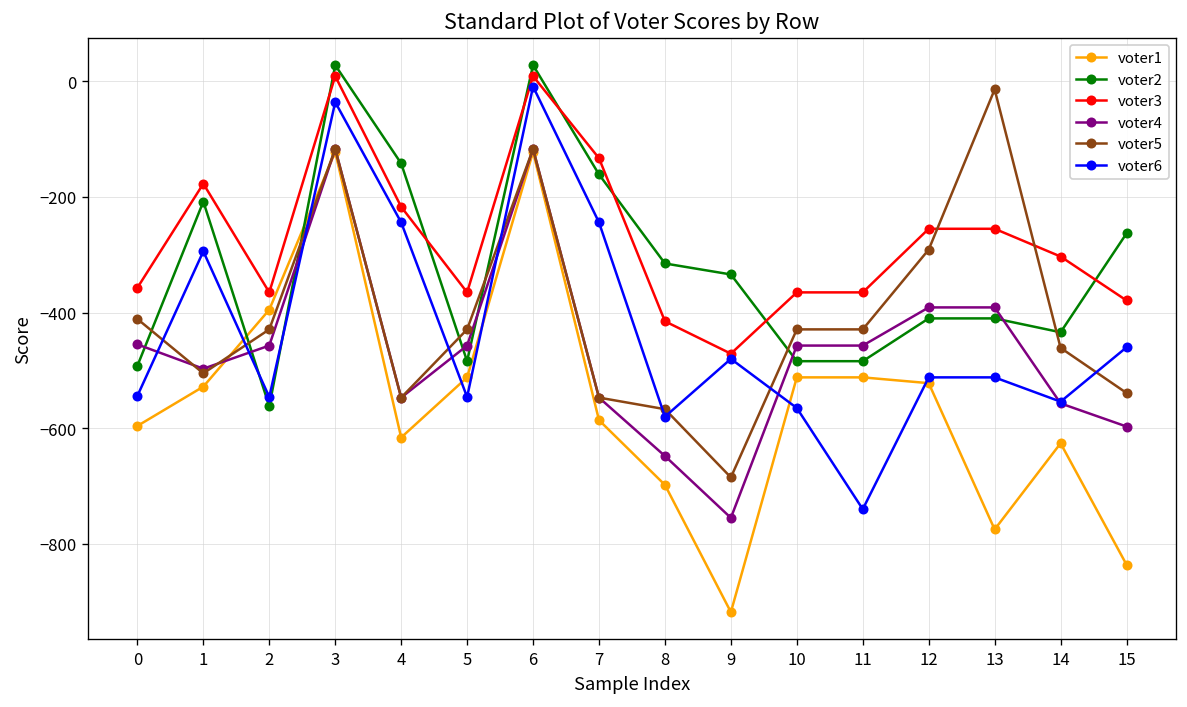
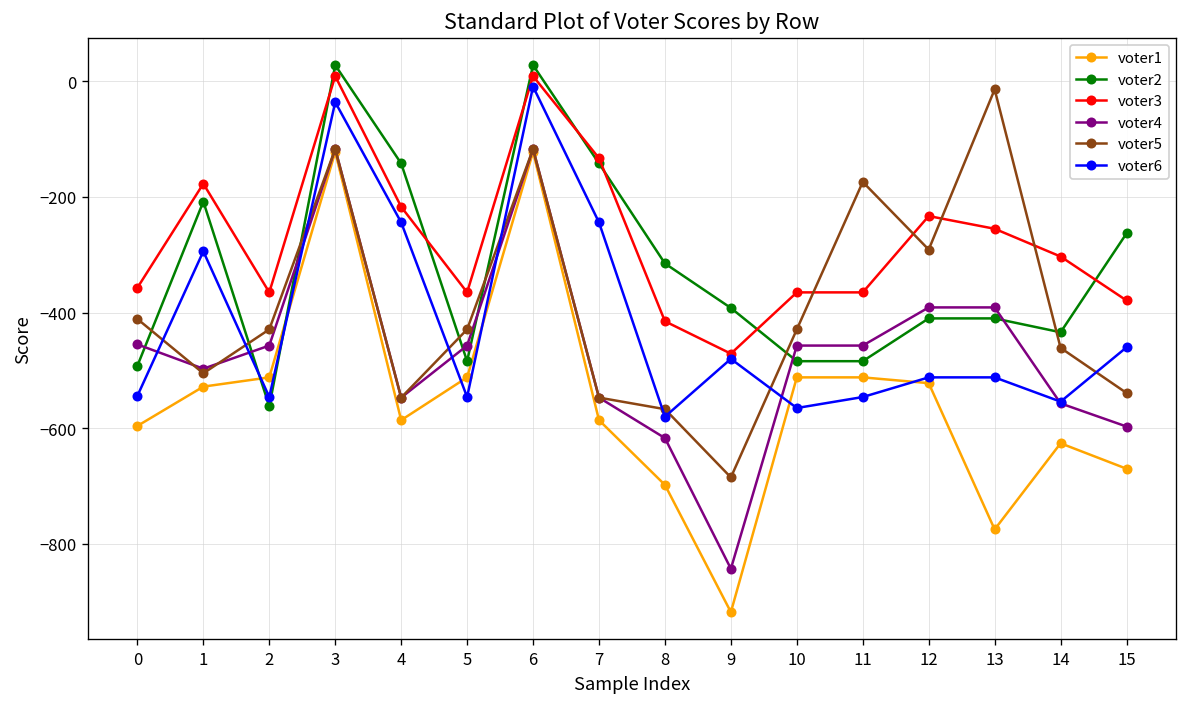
  {
    "voter1": {
      "0": -600,
      "1": -530,
-     "2": -400,
-     "4": -620,
+     "2": -510,
+     "4": -590,
      "5": -510,
      "7": -590,
      "8": -700,
      "9": -920,
      "10": -510,
      "11": -510,
      "12": -520,
      "13": -780,
      "14": -630,
-     "15": -840
+     "15": -670
    },
    "voter2": {
      "0": -490,
      "1": -210,
      "2": -560,
      "3": 30,
      "4": -140,
      "5": -480,
      "6": 30,
-     "7": -160,
+     "7": -140,
      "8": -320,
-     "9": -330,
+     "9": -390,
      "10": -480,
      "11": -480,
      "12": -410,
      "13": -410,
      "14": -430,
      "15": -260
    },
    "voter3": {
      "0": -360,
      "1": -180,
      "2": -370,
      "3": 10,
      "4": -220,
      "5": -370,
      "6": 10,
      "7": -130,
      "8": -420,
      "9": -470,
      "10": -370,
      "11": -370,
-     "12": -260,
+     "12": -230,
      "13": -260,
      "14": -300,
      "15": -380
    },
    "voter4": {
      "0": -460,
      "1": -500,
      "2": -460,
      "5": -460,
-     "8": -650,
-     "9": -760,
+     "8": -620,
+     "9": -840,
      "10": -460,
      "11": -460,
      "12": -390,
      "13": -390,
      "15": -600
    },
    "voter5": {
      "0": -410,
      "1": -510,
      "2": -430,
      "5": -430,
      "8": -570,
      "9": -690,
      "10": -430,
-     "11": -430,
+     "11": -170,
      "12": -290,
      "13": -10,
      "14": -460,
      "15": -540
    },
    "voter6": {
      "0": -540,
      "1": -290,
      "2": -550,
      "3": -40,
      "4": -240,
      "5": -550,
      "6": -10,
      "7": -240,
      "8": -580,
      "9": -480,
      "10": -570,
-     "11": -740,
+     "11": -550,
      "12": -510,
      "13": -510,
      "15": -460
    }
  }
